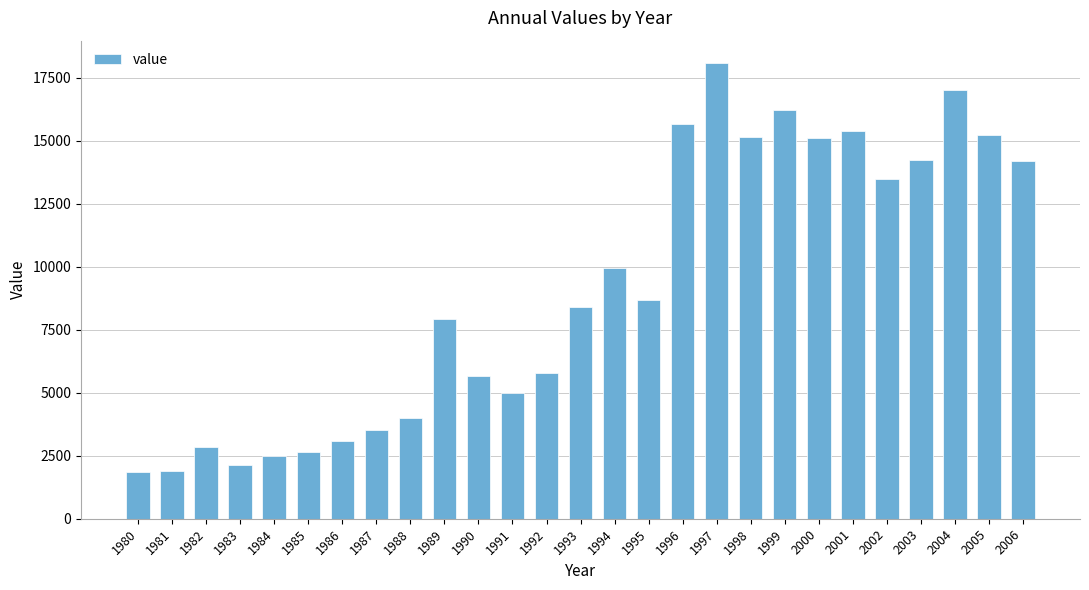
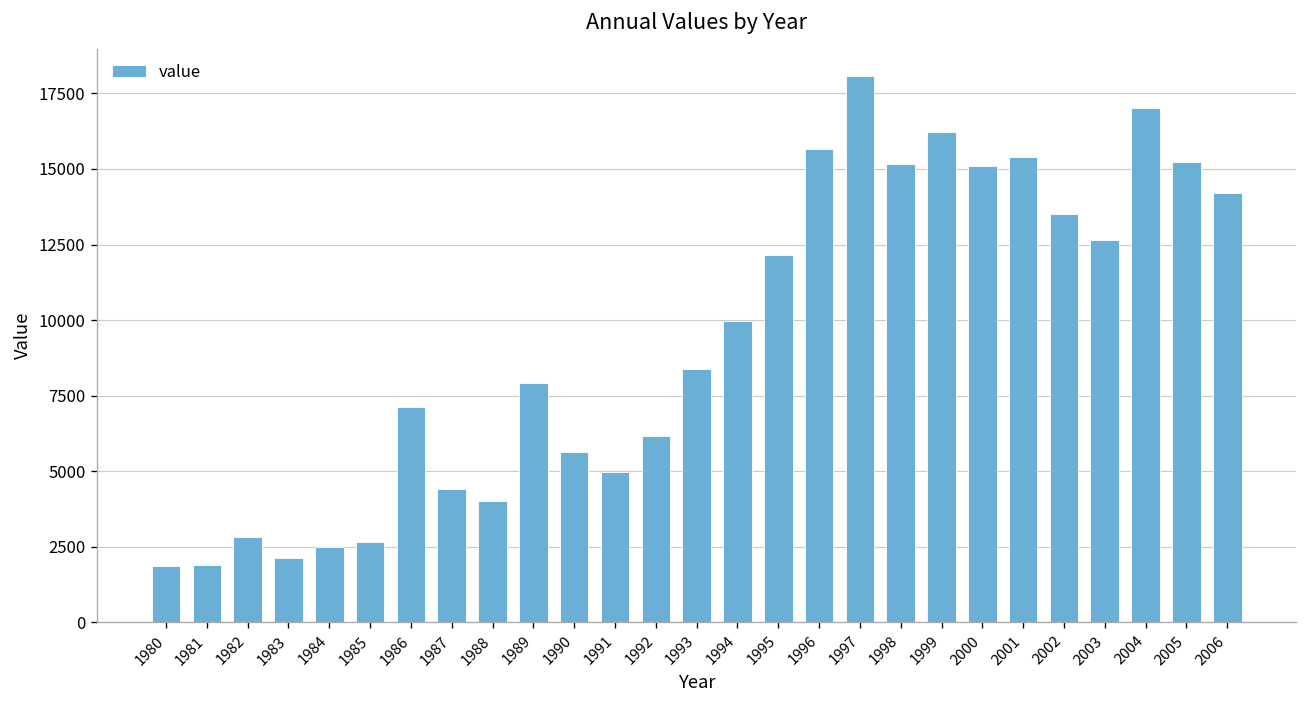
  {
    "1980": 1900,
    "1981": 1900,
    "1982": 2800,
    "1983": 2100,
    "1984": 2500,
    "1985": 2700,
-   "1986": 3100,
-   "1987": 3500,
+   "1986": 7100,
+   "1987": 4400,
    "1988": 4000,
    "1989": 7900,
    "1990": 5700,
    "1991": 5000,
-   "1992": 5800,
+   "1992": 6200,
    "1993": 8400,
    "1994": 10000,
-   "1995": 8700,
+   "1995": 12100,
    "1996": 15700,
    "1997": 18100,
    "1998": 15200,
    "1999": 16200,
    "2000": 15100,
    "2001": 15400,
    "2002": 13500,
-   "2003": 14200,
+   "2003": 12700,
    "2004": 17000,
    "2005": 15200,
    "2006": 14200
  }
